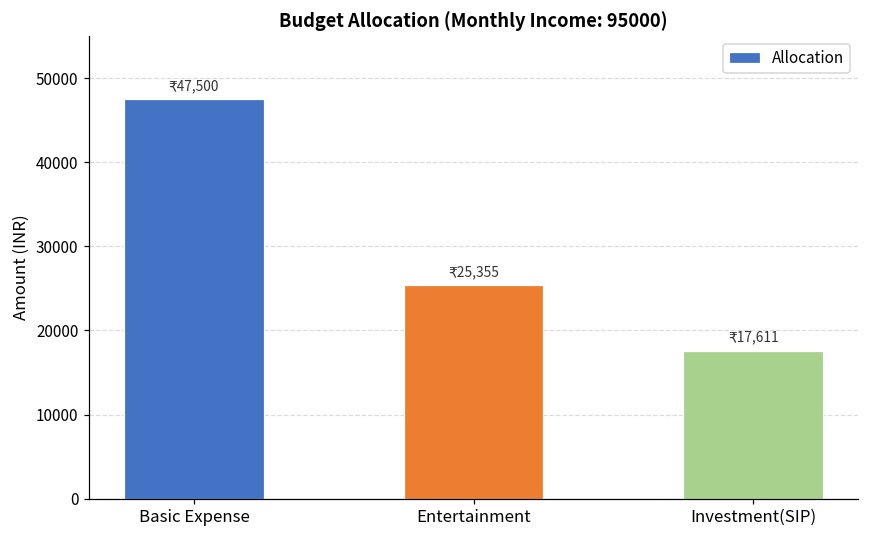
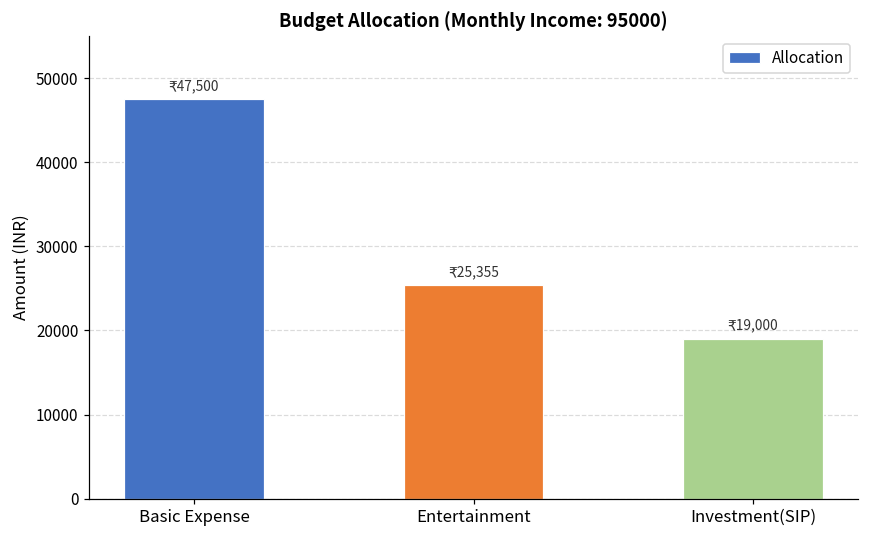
  {
    "Basic Expense": "47,500",
    "Entertainment": "25,355",
-   "Investment(SIP)": "17,611"
+   "Investment(SIP)": "19,000"
  }
